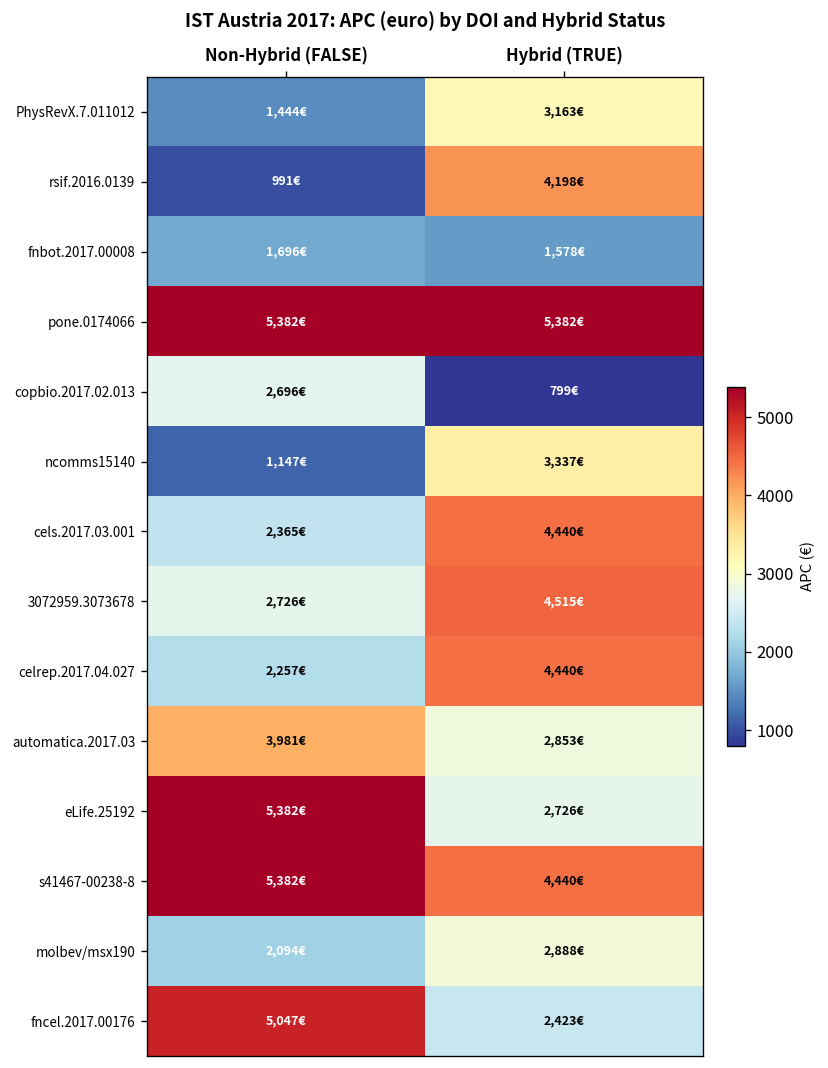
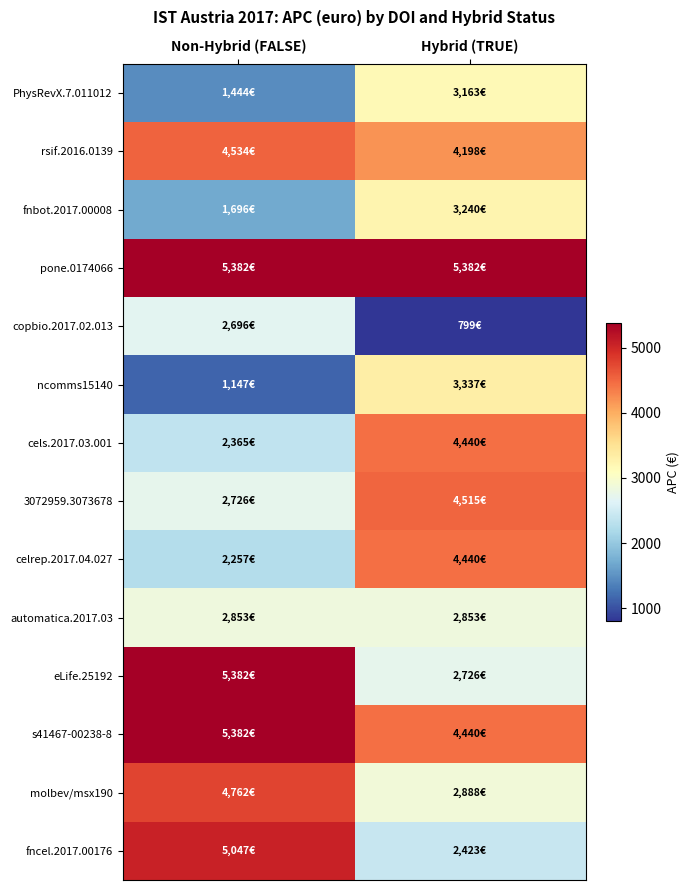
  {
    "PhysRevX.7.011012": {
      "Non-Hybrid (FALSE)": "1,444€",
      "Hybrid (TRUE)": "3,163€"
    },
    "rsif.2016.0139": {
-     "Non-Hybrid (FALSE)": "991€",
+     "Non-Hybrid (FALSE)": "4,534€",
      "Hybrid (TRUE)": "4,198€"
    },
    "fnbot.2017.00008": {
      "Non-Hybrid (FALSE)": "1,696€",
-     "Hybrid (TRUE)": "1,578€"
+     "Hybrid (TRUE)": "3,240€"
    },
    "pone.0174066": {
      "Non-Hybrid (FALSE)": "5,382€",
      "Hybrid (TRUE)": "5,382€"
    },
    "copbio.2017.02.013": {
      "Non-Hybrid (FALSE)": "2,696€",
      "Hybrid (TRUE)": "799€"
    },
    "ncomms15140": {
      "Non-Hybrid (FALSE)": "1,147€",
      "Hybrid (TRUE)": "3,337€"
    },
    "cels.2017.03.001": {
      "Non-Hybrid (FALSE)": "2,365€",
      "Hybrid (TRUE)": "4,440€"
    },
    "3072959.3073678": {
      "Non-Hybrid (FALSE)": "2,726€",
      "Hybrid (TRUE)": "4,515€"
    },
    "celrep.2017.04.027": {
      "Non-Hybrid (FALSE)": "2,257€",
      "Hybrid (TRUE)": "4,440€"
    },
    "automatica.2017.03": {
-     "Non-Hybrid (FALSE)": "3,981€",
+     "Non-Hybrid (FALSE)": "2,853€",
      "Hybrid (TRUE)": "2,853€"
    },
    "eLife.25192": {
      "Non-Hybrid (FALSE)": "5,382€",
      "Hybrid (TRUE)": "2,726€"
    },
    "s41467-00238-8": {
      "Non-Hybrid (FALSE)": "5,382€",
      "Hybrid (TRUE)": "4,440€"
    },
    "molbev/msx190": {
-     "Non-Hybrid (FALSE)": "2,094€",
+     "Non-Hybrid (FALSE)": "4,762€",
      "Hybrid (TRUE)": "2,888€"
    },
    "fncel.2017.00176": {
      "Non-Hybrid (FALSE)": "5,047€",
      "Hybrid (TRUE)": "2,423€"
    }
  }
